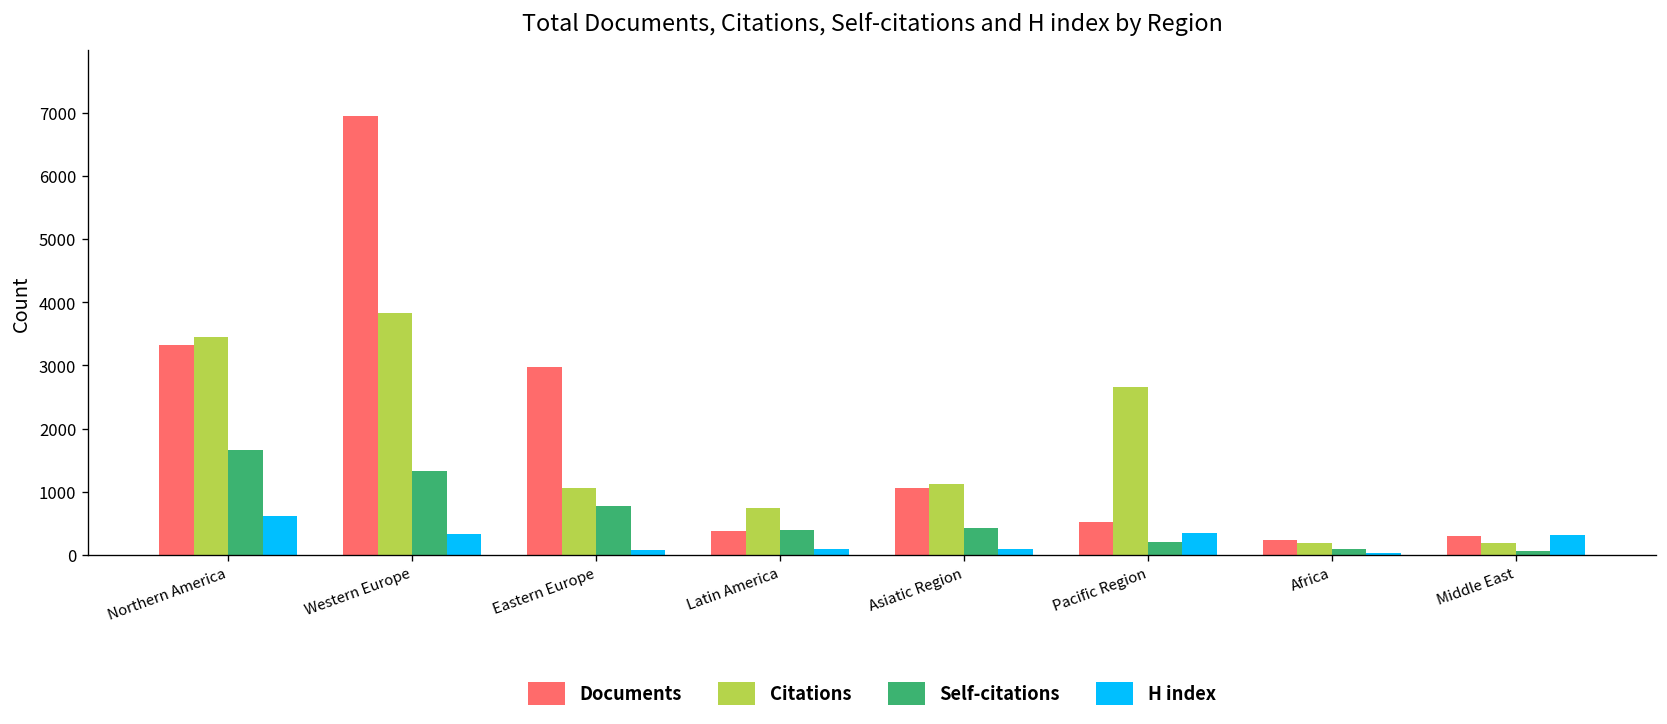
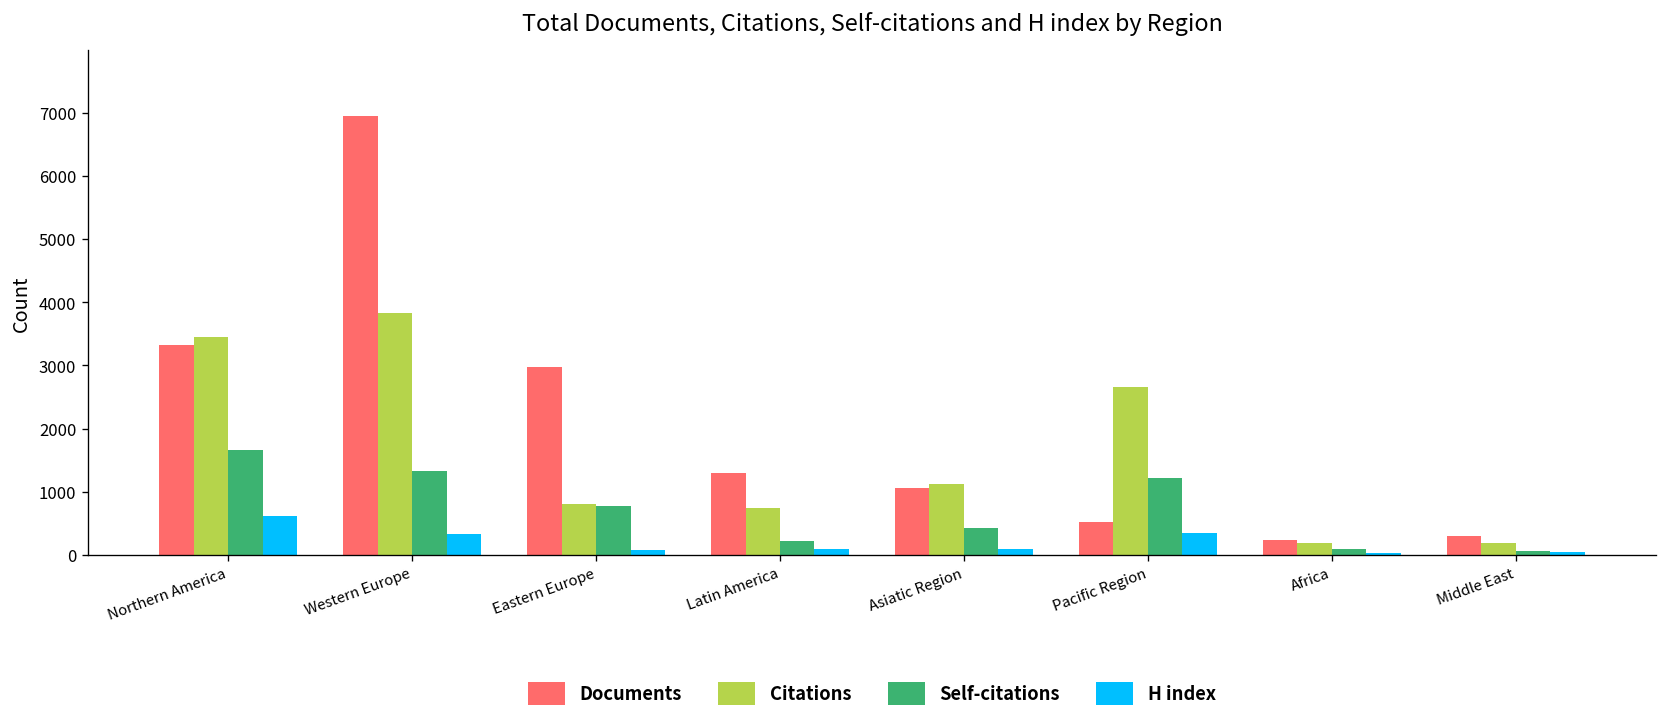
  {
    "Documents": {
      "Northern America": 3300,
      "Western Europe": 6900,
      "Eastern Europe": 3000,
-     "Latin America": 400,
+     "Latin America": 1300,
      "Asiatic Region": 1100,
      "Pacific Region": 500,
      "Africa": 200,
      "Middle East": 300
    },
    "Citations": {
      "Northern America": 3500,
      "Western Europe": 3800,
-     "Eastern Europe": 1100,
+     "Eastern Europe": 800,
      "Latin America": 700,
      "Asiatic Region": 1100,
      "Pacific Region": 2700,
      "Africa": 200,
      "Middle East": 200
    },
    "Self-citations": {
      "Northern America": 1700,
      "Western Europe": 1300,
      "Eastern Europe": 800,
-     "Latin America": 400,
+     "Latin America": 200,
      "Asiatic Region": 400,
-     "Pacific Region": 200,
+     "Pacific Region": 1200,
      "Africa": 100,
      "Middle East": 100
    },
    "H index": {
      "Northern America": 600,
      "Western Europe": 300,
      "Eastern Europe": 100,
      "Latin America": 100,
      "Asiatic Region": 100,
      "Pacific Region": 300,
-     "Middle East": 300
+     "Middle East": 0
    }
  }
